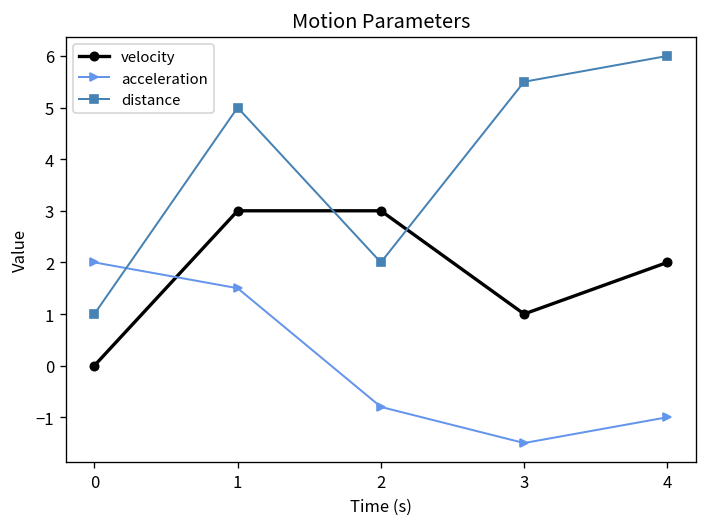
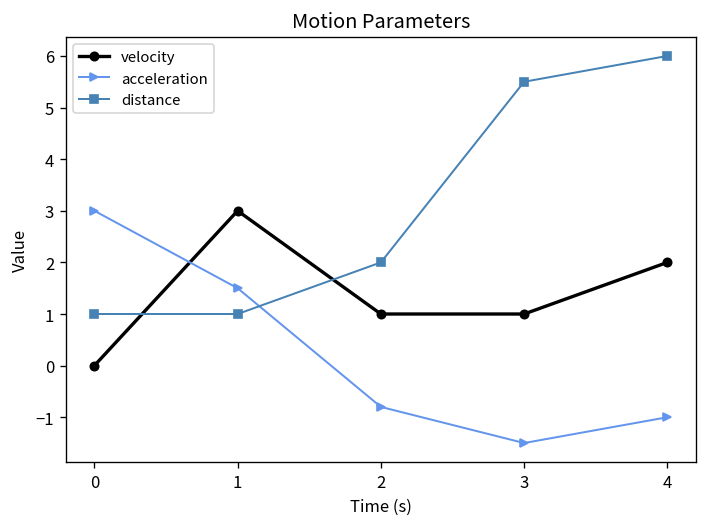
  {
    "velocity": {
      "0": 0,
      "1": 3,
-     "2": 3,
+     "2": 1,
      "3": 1,
      "4": 2
    },
    "acceleration": {
-     "0": 2,
+     "0": 3,
      "1": 1.5,
      "2": -0.8,
      "3": -1.5,
      "4": -1
    },
    "distance": {
      "0": 1,
-     "1": 5,
+     "1": 1,
      "2": 2,
      "3": 5.5,
      "4": 6
    }
  }
